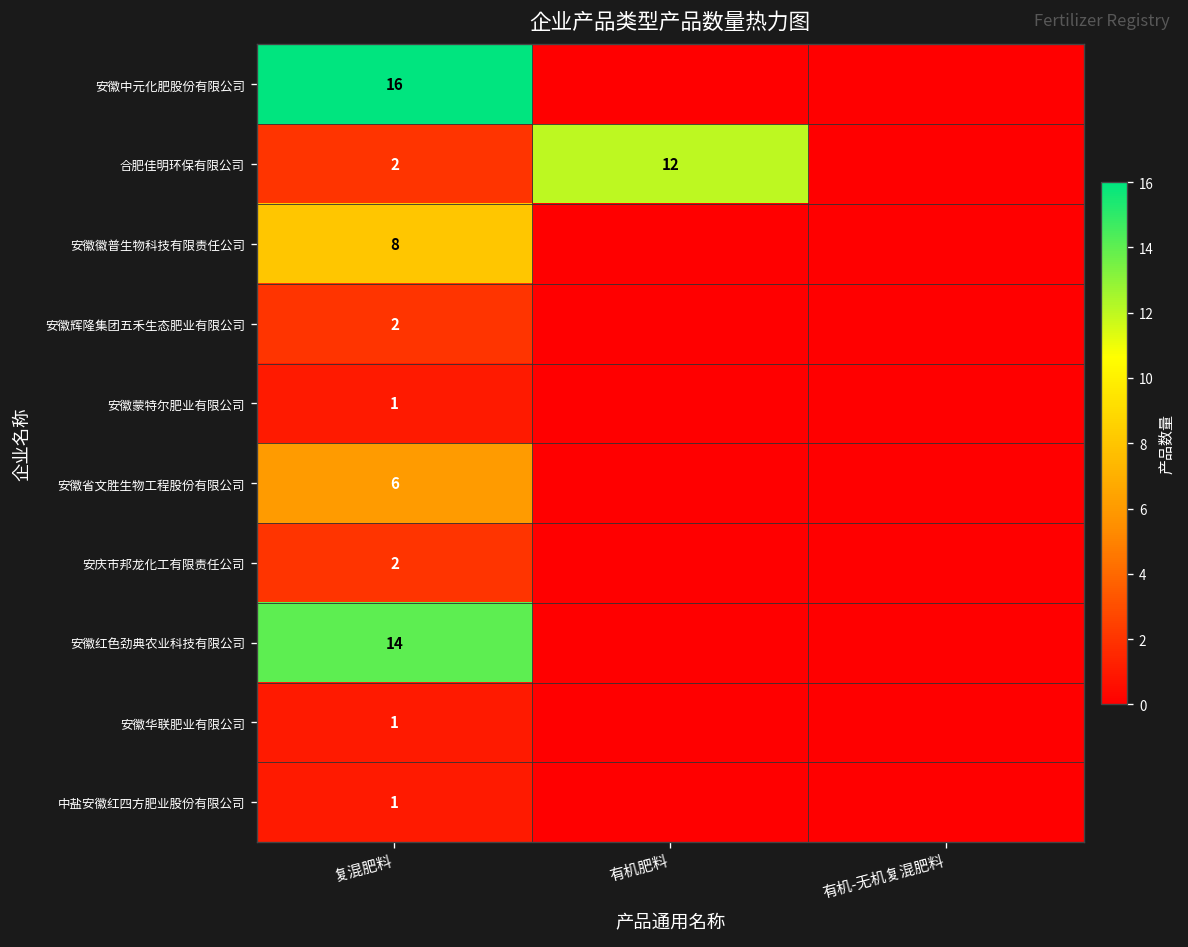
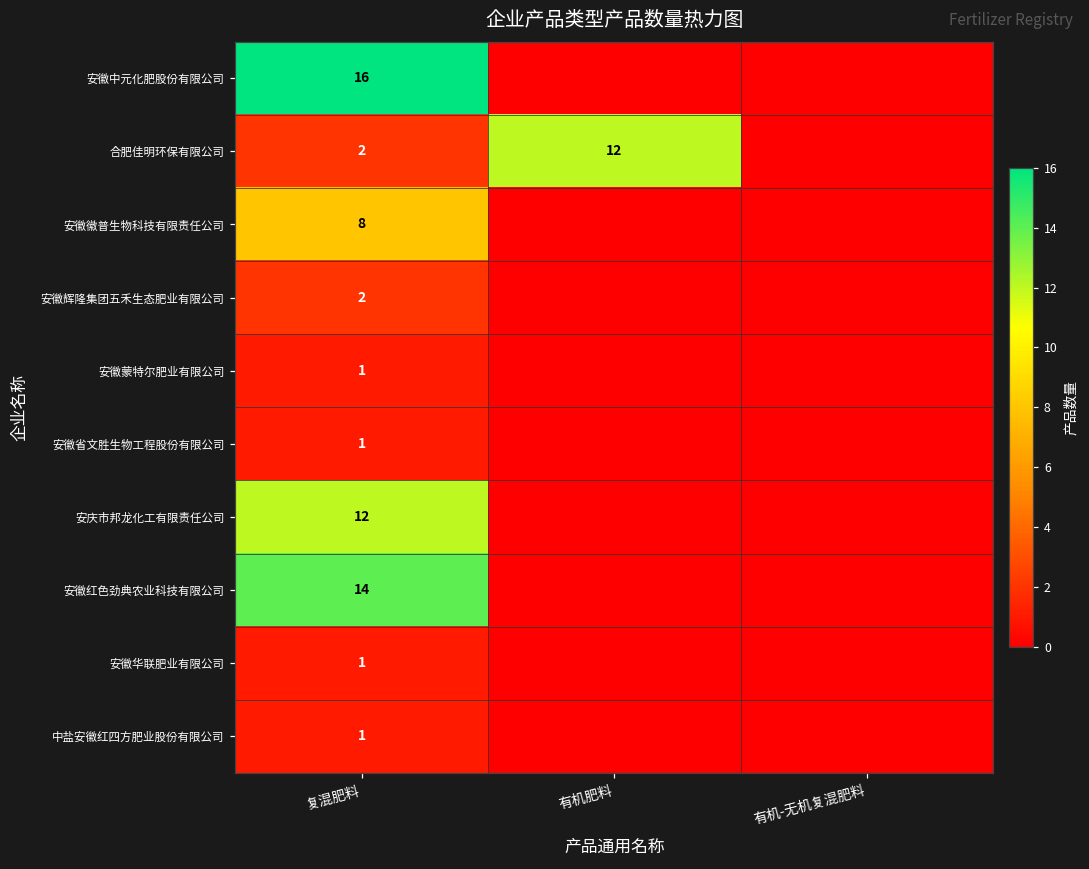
  {
    "安徽中元化肥股份有限公司": {
      "复混肥料": 16
    },
    "合肥佳明环保有限公司": {
      "复混肥料": 2,
      "有机肥料": 12
    },
    "安徽徽普生物科技有限责任公司": {
      "复混肥料": 8
    },
    "安徽辉隆集团五禾生态肥业有限公司": {
      "复混肥料": 2
    },
    "安徽蒙特尔肥业有限公司": {
      "复混肥料": 1
    },
    "安徽省文胜生物工程股份有限公司": {
-     "复混肥料": 6
+     "复混肥料": 1
    },
    "安庆市邦龙化工有限责任公司": {
-     "复混肥料": 2
+     "复混肥料": 12
    },
    "安徽红色劲典农业科技有限公司": {
      "复混肥料": 14
    },
    "安徽华联肥业有限公司": {
      "复混肥料": 1
    },
    "中盐安徽红四方肥业股份有限公司": {
      "复混肥料": 1
    }
  }
